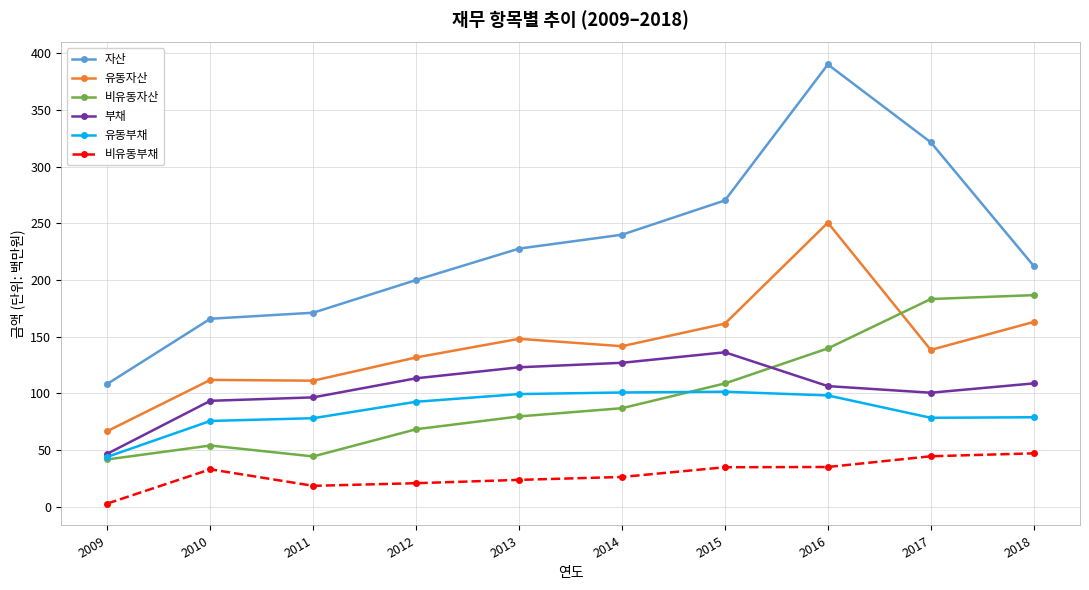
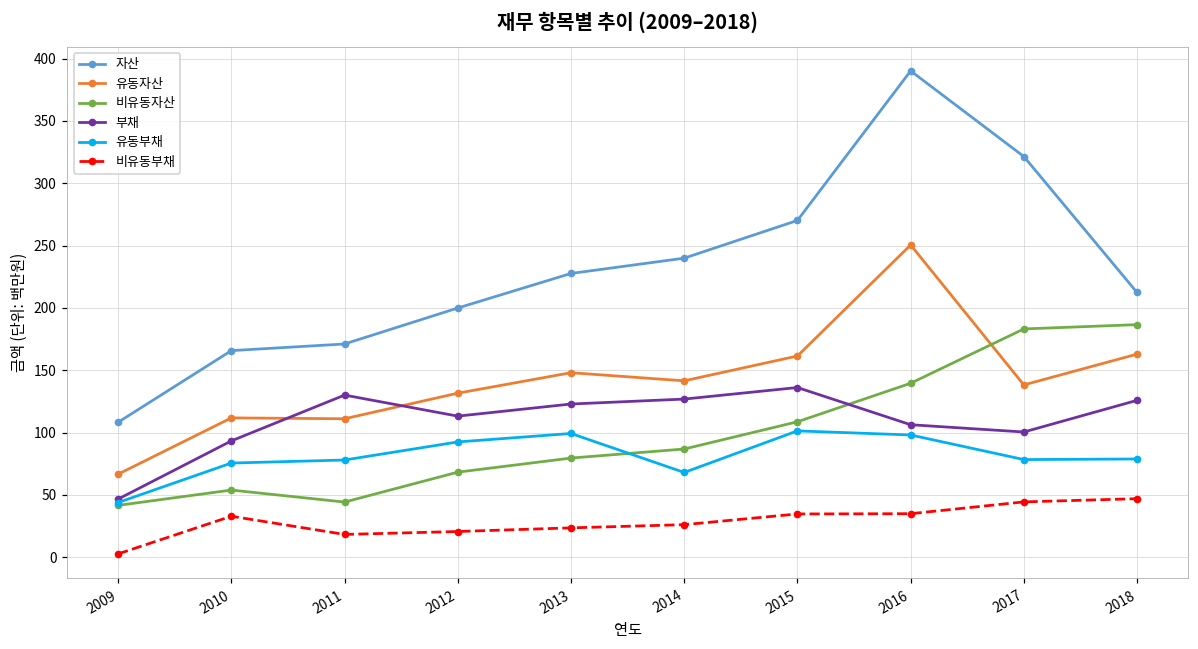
  {
    "자산": {
      "2009": 108,
      "2010": 166,
      "2011": 171,
      "2012": 200,
      "2013": 228,
      "2014": 240,
      "2015": 270,
      "2016": 390,
      "2017": 321,
      "2018": 212
    },
    "유동자산": {
      "2009": 67,
      "2010": 112,
      "2011": 111,
      "2012": 132,
      "2013": 148,
      "2014": 142,
      "2015": 161,
      "2016": 251,
      "2017": 138,
      "2018": 163
    },
    "비유동자산": {
      "2009": 42,
      "2010": 54,
      "2011": 44,
      "2012": 68,
      "2013": 80,
      "2014": 87,
      "2015": 109,
      "2016": 140,
      "2017": 183,
      "2018": 187
    },
    "부채": {
      "2009": 47,
      "2010": 93,
-     "2011": 96,
+     "2011": 130,
      "2012": 113,
      "2013": 123,
      "2014": 127,
      "2015": 136,
      "2016": 106,
      "2017": 101,
-     "2018": 109
+     "2018": 126
    },
    "유동부채": {
      "2009": 44,
      "2010": 76,
      "2011": 78,
      "2012": 93,
      "2013": 99,
-     "2014": 101,
+     "2014": 68,
      "2015": 101,
      "2016": 98,
      "2017": 78,
      "2018": 79
    },
    "비유동부채": {
      "2009": 3,
      "2010": 33,
      "2011": 18,
      "2012": 21,
      "2013": 24,
      "2014": 26,
      "2015": 35,
      "2016": 35,
      "2017": 44,
      "2018": 47
    }
  }
